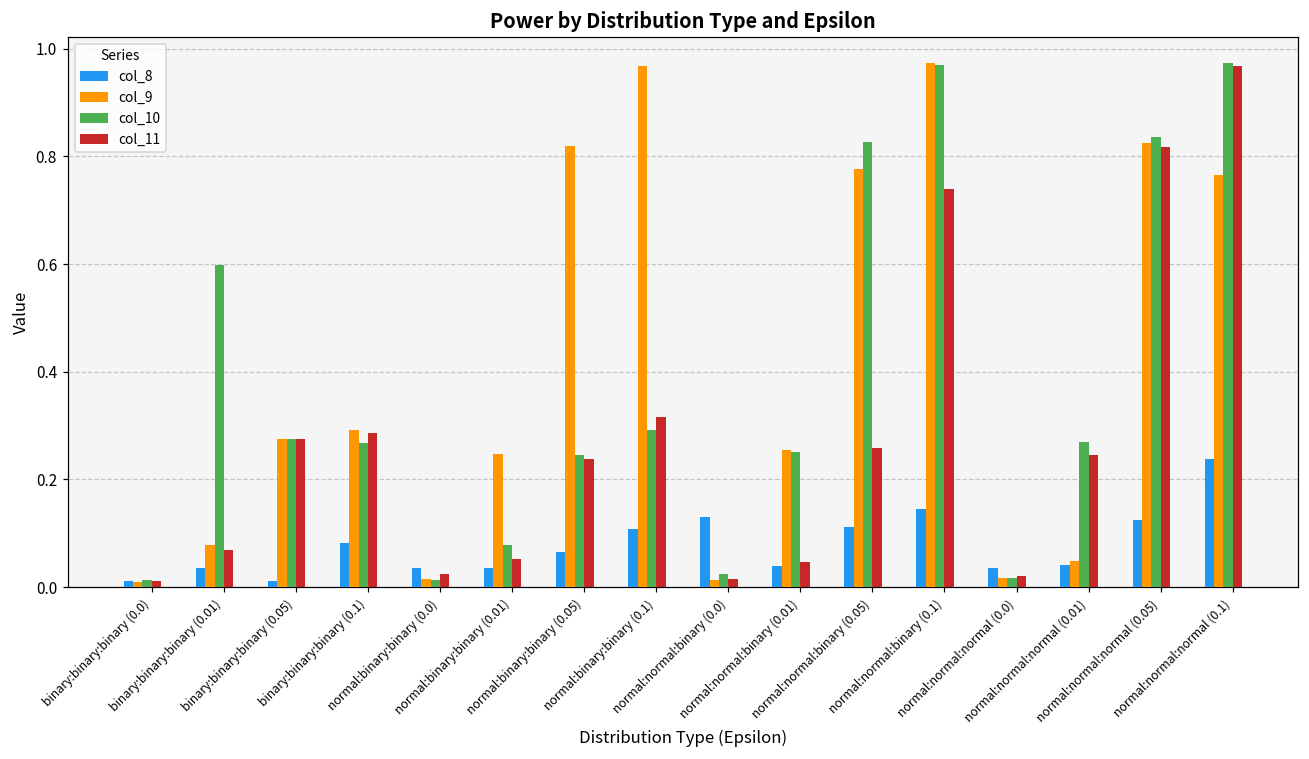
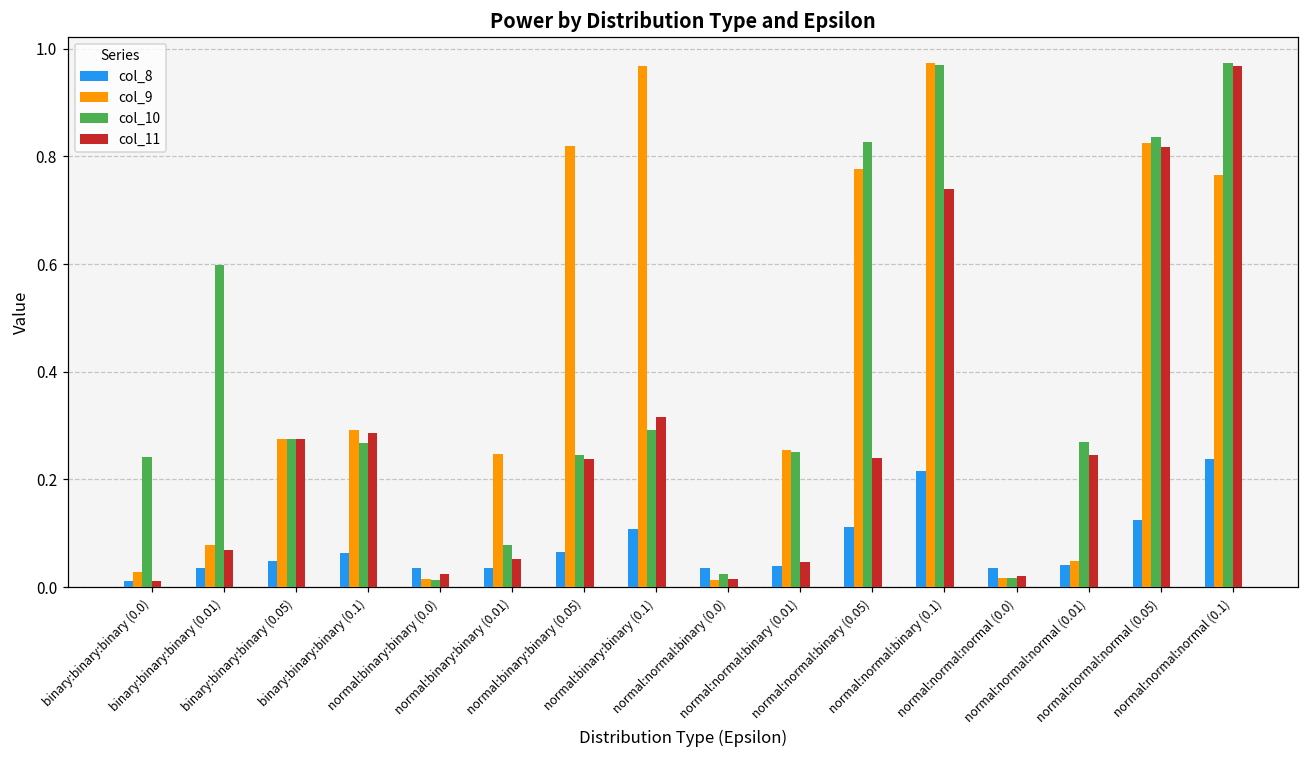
  {
    "col_8": {
      "binary:binary:binary (0.0)": 0.01,
      "binary:binary:binary (0.01)": 0.04,
-     "binary:binary:binary (0.05)": 0.01,
-     "binary:binary:binary (0.1)": 0.08,
+     "binary:binary:binary (0.05)": 0.05,
+     "binary:binary:binary (0.1)": 0.06,
      "normal:binary:binary (0.0)": 0.04,
      "normal:binary:binary (0.01)": 0.04,
      "normal:binary:binary (0.05)": 0.07,
      "normal:binary:binary (0.1)": 0.11,
-     "normal:normal:binary (0.0)": 0.13,
+     "normal:normal:binary (0.0)": 0.04,
      "normal:normal:binary (0.01)": 0.04,
      "normal:normal:binary (0.05)": 0.11,
-     "normal:normal:binary (0.1)": 0.15,
+     "normal:normal:binary (0.1)": 0.21,
      "normal:normal:normal (0.0)": 0.04,
      "normal:normal:normal (0.01)": 0.04,
      "normal:normal:normal (0.05)": 0.12,
      "normal:normal:normal (0.1)": 0.24
    },
    "col_9": {
-     "binary:binary:binary (0.0)": 0.01,
+     "binary:binary:binary (0.0)": 0.03,
      "binary:binary:binary (0.01)": 0.08,
      "binary:binary:binary (0.05)": 0.28,
      "binary:binary:binary (0.1)": 0.29,
      "normal:binary:binary (0.0)": 0.02,
      "normal:binary:binary (0.01)": 0.25,
      "normal:binary:binary (0.05)": 0.82,
      "normal:binary:binary (0.1)": 0.97,
      "normal:normal:binary (0.0)": 0.01,
      "normal:normal:binary (0.01)": 0.26,
      "normal:normal:binary (0.05)": 0.78,
      "normal:normal:binary (0.1)": 0.97,
      "normal:normal:normal (0.0)": 0.02,
      "normal:normal:normal (0.01)": 0.05,
      "normal:normal:normal (0.05)": 0.83,
      "normal:normal:normal (0.1)": 0.77
    },
    "col_10": {
-     "binary:binary:binary (0.0)": 0.01,
+     "binary:binary:binary (0.0)": 0.24,
      "binary:binary:binary (0.01)": 0.60,
      "binary:binary:binary (0.05)": 0.28,
      "binary:binary:binary (0.1)": 0.27,
      "normal:binary:binary (0.0)": 0.01,
      "normal:binary:binary (0.01)": 0.08,
      "normal:binary:binary (0.05)": 0.25,
      "normal:binary:binary (0.1)": 0.29,
      "normal:normal:binary (0.0)": 0.02,
      "normal:normal:binary (0.01)": 0.25,
      "normal:normal:binary (0.05)": 0.83,
      "normal:normal:binary (0.1)": 0.97,
      "normal:normal:normal (0.0)": 0.02,
      "normal:normal:normal (0.01)": 0.27,
      "normal:normal:normal (0.05)": 0.84,
      "normal:normal:normal (0.1)": 0.97
    },
    "col_11": {
      "binary:binary:binary (0.0)": 0.01,
      "binary:binary:binary (0.01)": 0.07,
      "binary:binary:binary (0.05)": 0.28,
      "binary:binary:binary (0.1)": 0.29,
      "normal:binary:binary (0.0)": 0.03,
      "normal:binary:binary (0.01)": 0.05,
      "normal:binary:binary (0.05)": 0.24,
      "normal:binary:binary (0.1)": 0.32,
      "normal:normal:binary (0.0)": 0.02,
      "normal:normal:binary (0.01)": 0.05,
-     "normal:normal:binary (0.05)": 0.26,
+     "normal:normal:binary (0.05)": 0.24,
      "normal:normal:binary (0.1)": 0.74,
      "normal:normal:normal (0.0)": 0.02,
      "normal:normal:normal (0.01)": 0.25,
      "normal:normal:normal (0.05)": 0.82,
      "normal:normal:normal (0.1)": 0.97
    }
  }
